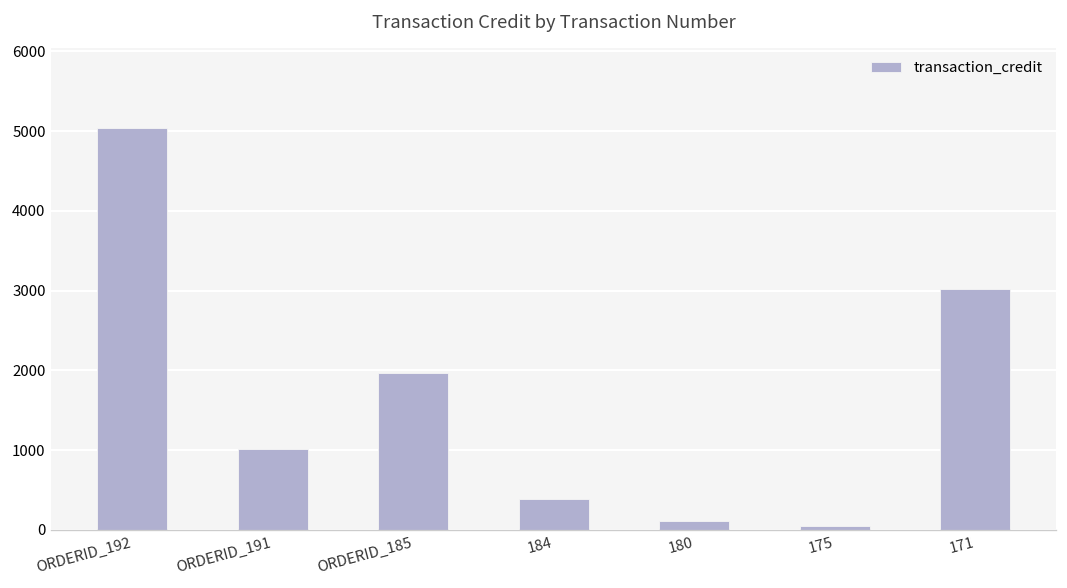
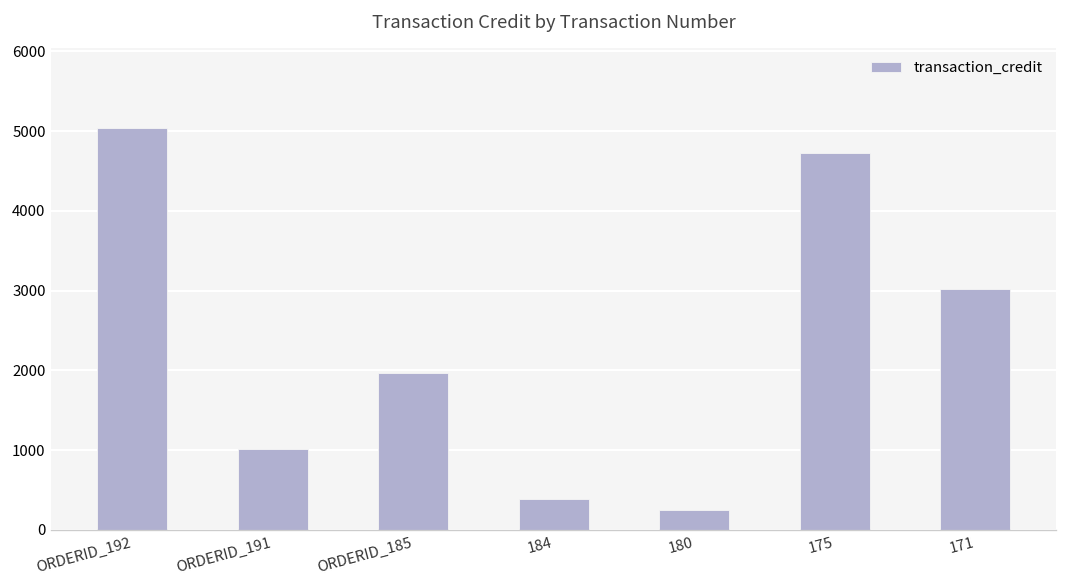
  {
    "ORDERID_192": 5000,
    "ORDERID_191": 1000,
    "ORDERID_185": 2000,
    "184": 400,
-   "180": 100,
-   "175": 0,
+   "180": 300,
+   "175": 4700,
    "171": 3000
  }
